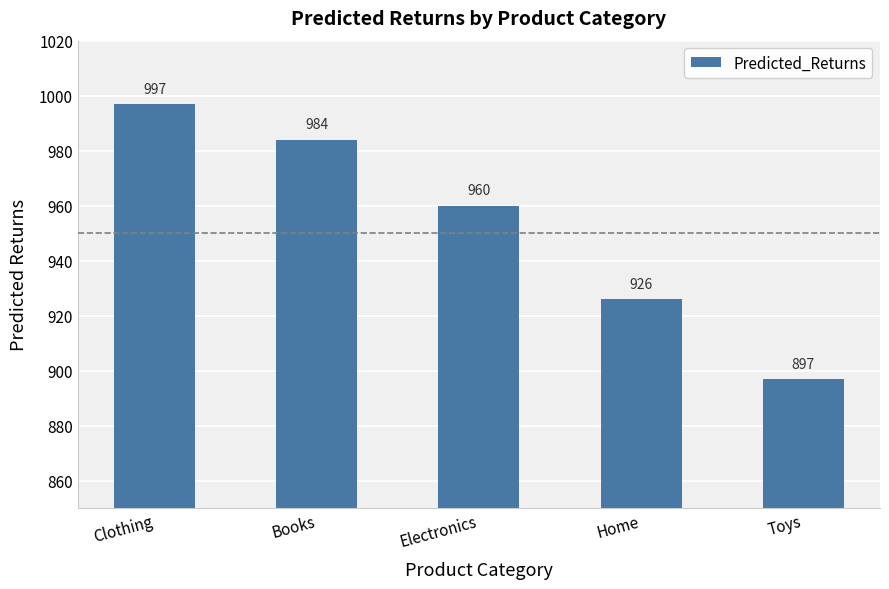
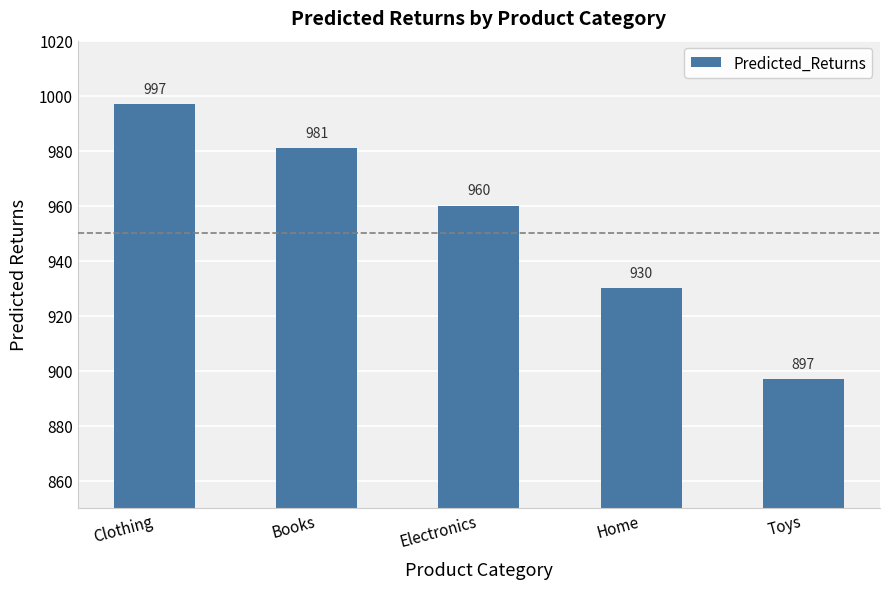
  {
    "Clothing": 997,
-   "Books": 984,
+   "Books": 981,
    "Electronics": 960,
-   "Home": 926,
+   "Home": 930,
    "Toys": 897
  }
